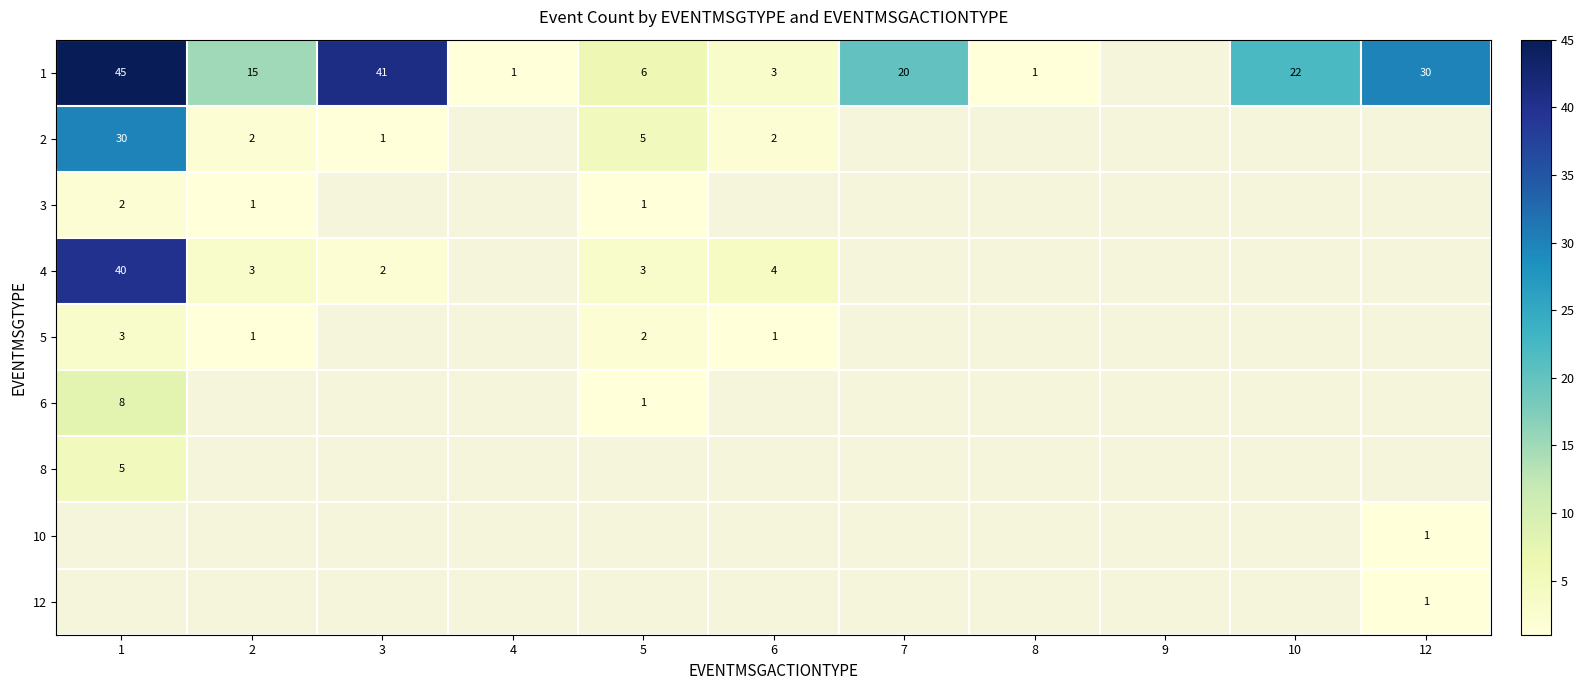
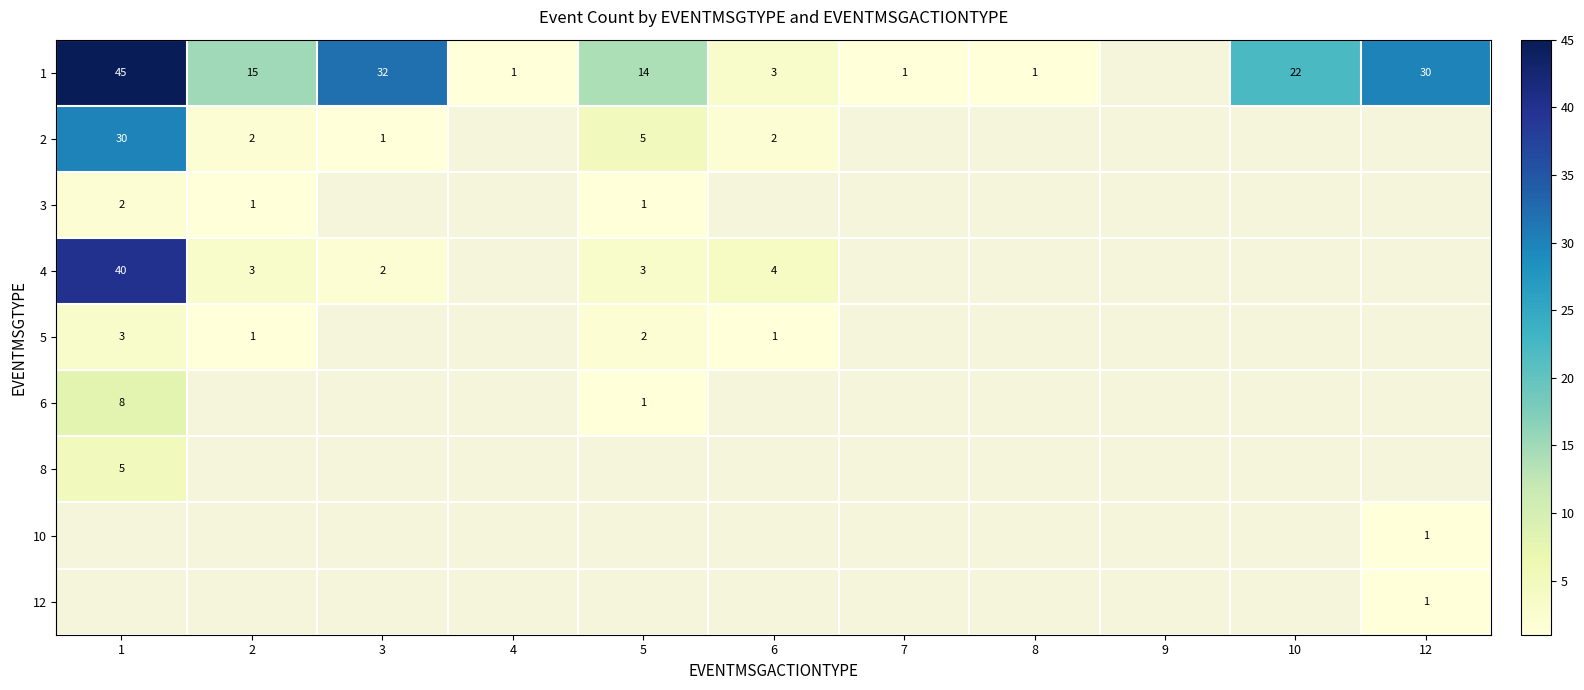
  {
    "1": {
      "1": 45,
      "2": 15,
-     "3": 41,
+     "3": 32,
      "4": 1,
-     "5": 6,
+     "5": 14,
      "6": 3,
-     "7": 20,
+     "7": 1,
      "8": 1,
      "10": 22,
      "12": 30
    },
    "2": {
      "1": 30,
      "2": 2,
      "3": 1,
      "5": 5,
      "6": 2
    },
    "3": {
      "1": 2,
      "2": 1,
      "5": 1
    },
    "4": {
      "1": 40,
      "2": 3,
      "3": 2,
      "5": 3,
      "6": 4
    },
    "5": {
      "1": 3,
      "2": 1,
      "5": 2,
      "6": 1
    },
    "6": {
      "1": 8,
      "5": 1
    },
    "8": {
      "1": 5
    },
    "10": {
      "12": 1
    },
    "12": {
      "12": 1
    }
  }
